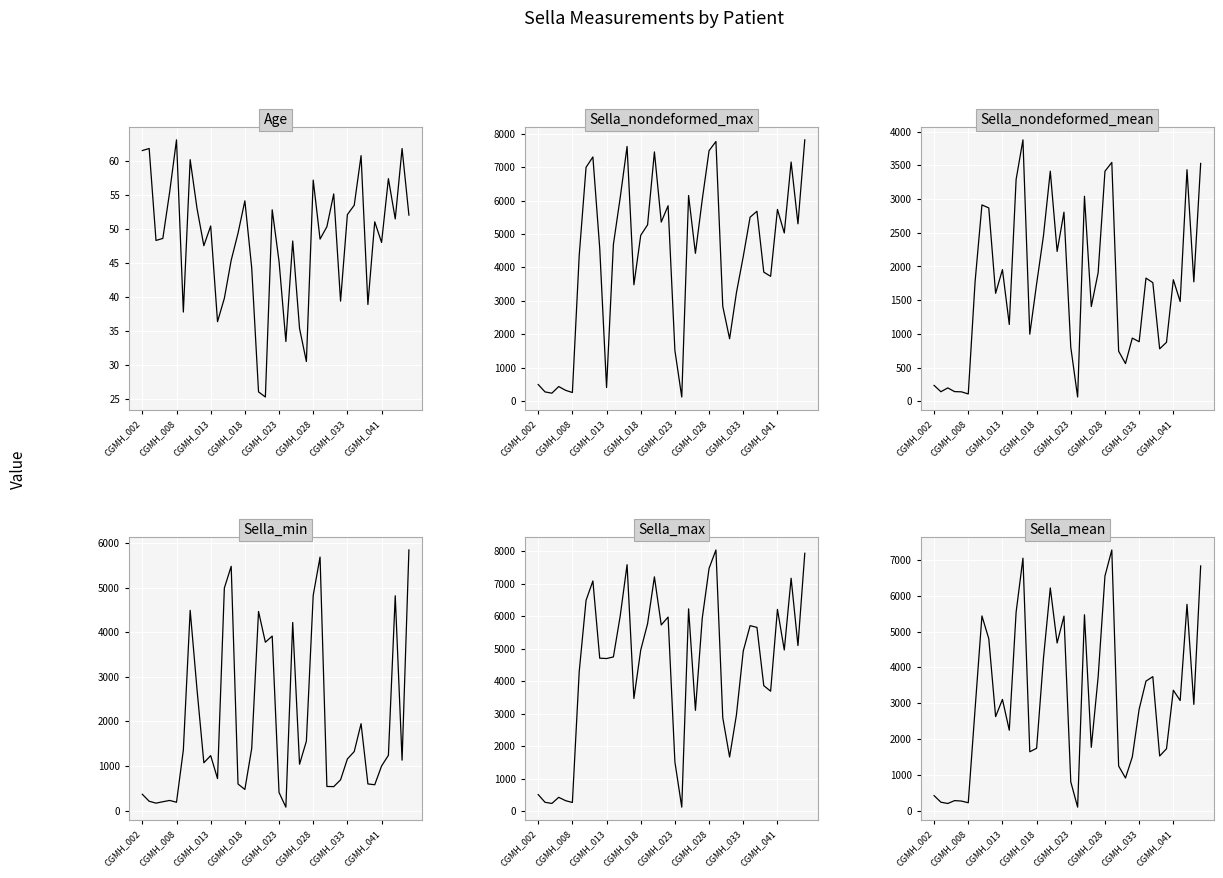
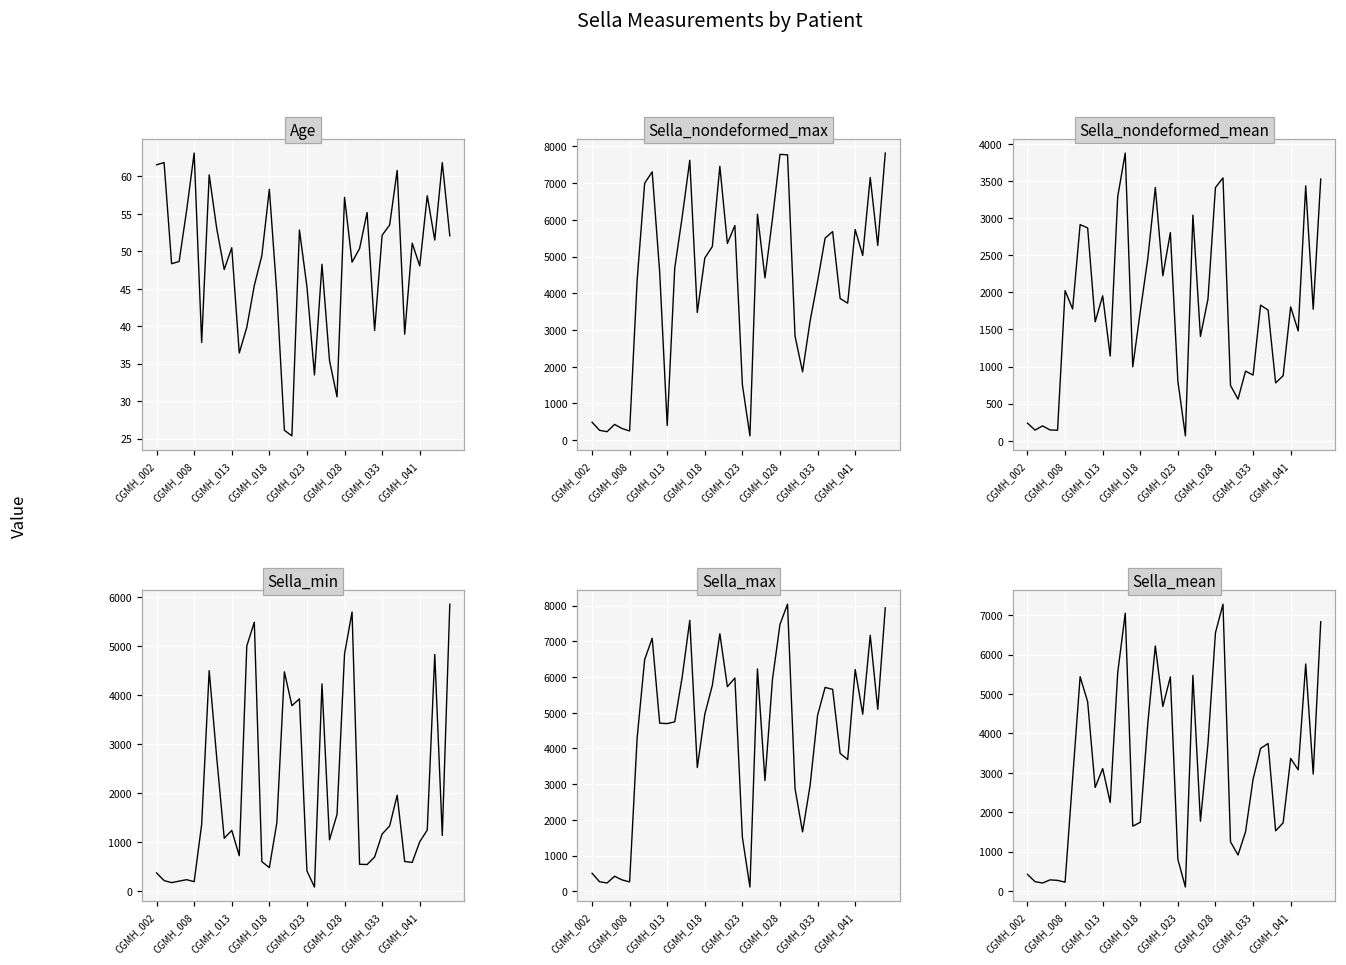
  {
    "Age": {
      "CGMH_002": 62,
      "CGMH_008": 63,
      "CGMH_013": 50,
-     "CGMH_018": 54,
+     "CGMH_018": 58,
      "CGMH_023": 45,
      "CGMH_028": 57,
      "CGMH_033": 52,
      "CGMH_041": 48
    },
    "Sella_nondeformed_max": {
      "CGMH_002": 500,
      "CGMH_008": 300,
      "CGMH_013": 400,
      "CGMH_018": 5000,
      "CGMH_023": 1500,
-     "CGMH_028": 7500,
+     "CGMH_028": 7800,
      "CGMH_033": 4300,
      "CGMH_041": 5700
    },
    "Sella_nondeformed_mean": {
      "CGMH_002": 200,
-     "CGMH_008": 100,
+     "CGMH_008": 2000,
      "CGMH_013": 2000,
      "CGMH_018": 1700,
      "CGMH_023": 800,
      "CGMH_028": 3400,
      "CGMH_033": 900,
      "CGMH_041": 1800
    },
    "Sella_min": {
      "CGMH_002": 400,
      "CGMH_008": 200,
      "CGMH_013": 1200,
      "CGMH_018": 500,
      "CGMH_023": 400,
      "CGMH_028": 4800,
      "CGMH_033": 1200,
      "CGMH_041": 1000
    },
    "Sella_max": {
      "CGMH_002": 500,
      "CGMH_008": 300,
      "CGMH_013": 4700,
      "CGMH_018": 5000,
      "CGMH_023": 1500,
      "CGMH_028": 7500,
      "CGMH_033": 4900,
      "CGMH_041": 6200
    },
    "Sella_mean": {
      "CGMH_002": 400,
      "CGMH_008": 200,
      "CGMH_013": 3100,
      "CGMH_018": 1700,
      "CGMH_023": 800,
      "CGMH_028": 6600,
      "CGMH_033": 2800,
      "CGMH_041": 3400
    }
  }
